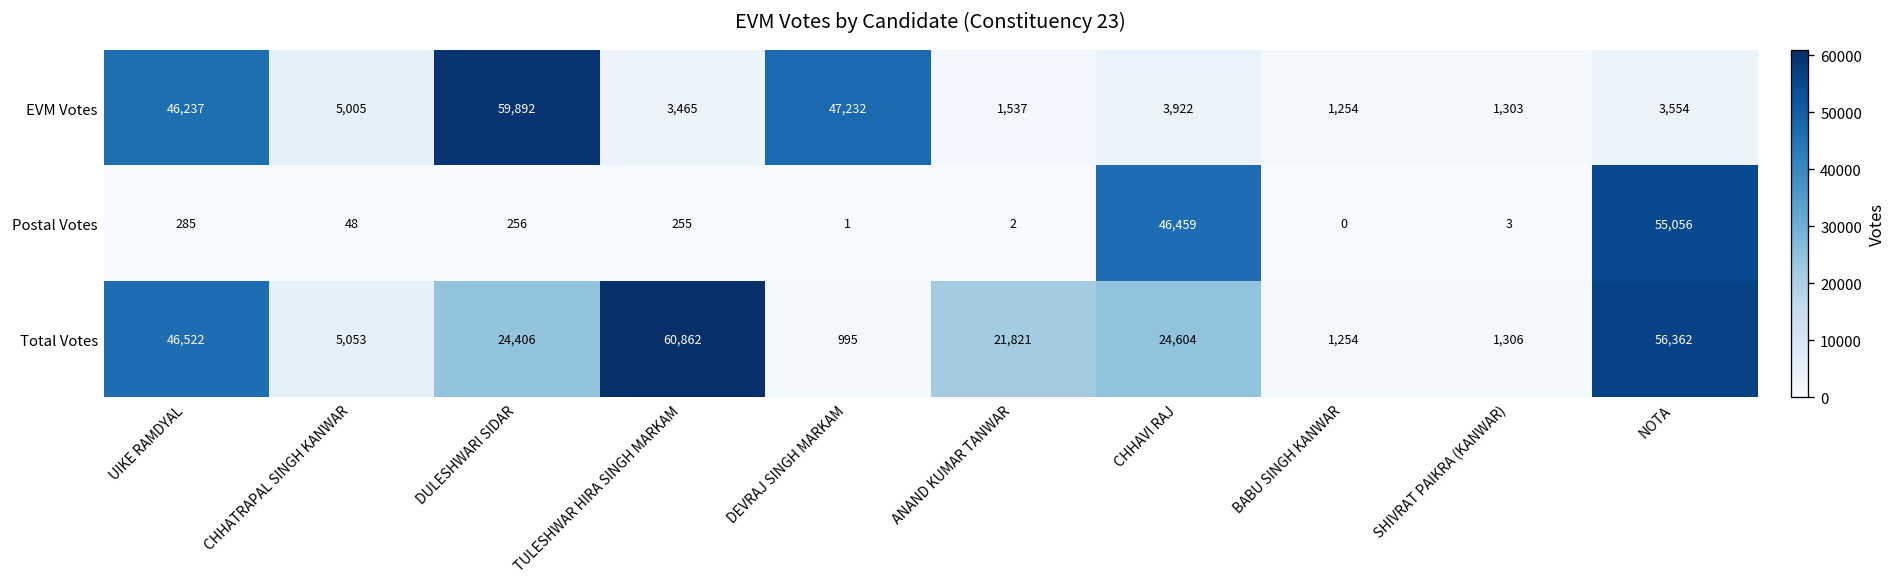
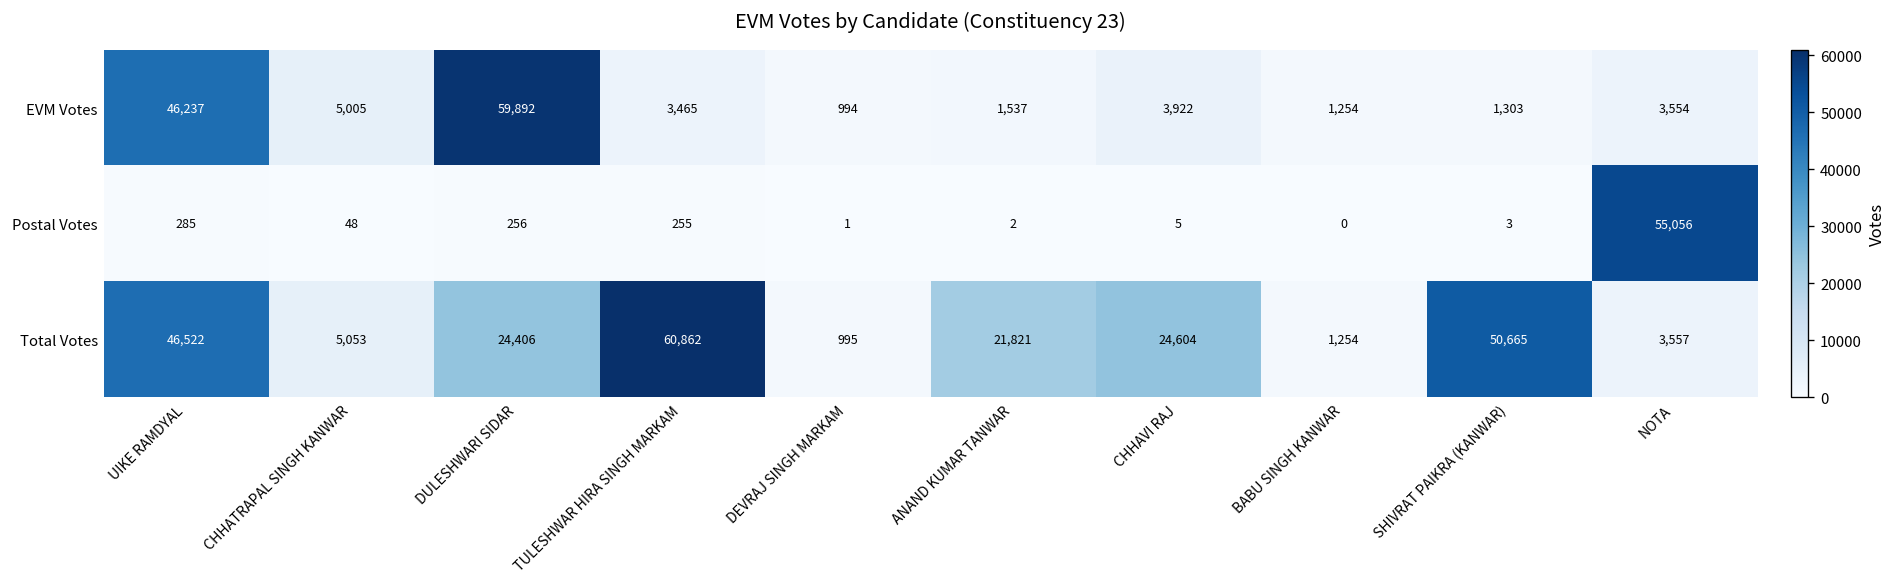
  {
    "EVM Votes": {
      "UIKE RAMDYAL": "46,237",
      "CHHATRAPAL SINGH KANWAR": "5,005",
      "DULESHWARI SIDAR": "59,892",
      "TULESHWAR HIRA SINGH MARKAM": "3,465",
-     "DEVRAJ SINGH MARKAM": "47,232",
+     "DEVRAJ SINGH MARKAM": "994",
      "ANAND KUMAR TANWAR": "1,537",
      "CHHAVI RAJ": "3,922",
      "BABU SINGH KANWAR": "1,254",
      "SHIVRAT PAIKRA (KANWAR)": "1,303",
      "NOTA": "3,554"
    },
    "Postal Votes": {
      "UIKE RAMDYAL": "285",
      "CHHATRAPAL SINGH KANWAR": "48",
      "DULESHWARI SIDAR": "256",
      "TULESHWAR HIRA SINGH MARKAM": "255",
      "DEVRAJ SINGH MARKAM": "1",
      "ANAND KUMAR TANWAR": "2",
-     "CHHAVI RAJ": "46,459",
+     "CHHAVI RAJ": "5",
      "BABU SINGH KANWAR": "0",
      "SHIVRAT PAIKRA (KANWAR)": "3",
      "NOTA": "55,056"
    },
    "Total Votes": {
      "UIKE RAMDYAL": "46,522",
      "CHHATRAPAL SINGH KANWAR": "5,053",
      "DULESHWARI SIDAR": "24,406",
      "TULESHWAR HIRA SINGH MARKAM": "60,862",
      "DEVRAJ SINGH MARKAM": "995",
      "ANAND KUMAR TANWAR": "21,821",
      "CHHAVI RAJ": "24,604",
      "BABU SINGH KANWAR": "1,254",
-     "SHIVRAT PAIKRA (KANWAR)": "1,306",
-     "NOTA": "56,362"
+     "SHIVRAT PAIKRA (KANWAR)": "50,665",
+     "NOTA": "3,557"
    }
  }
